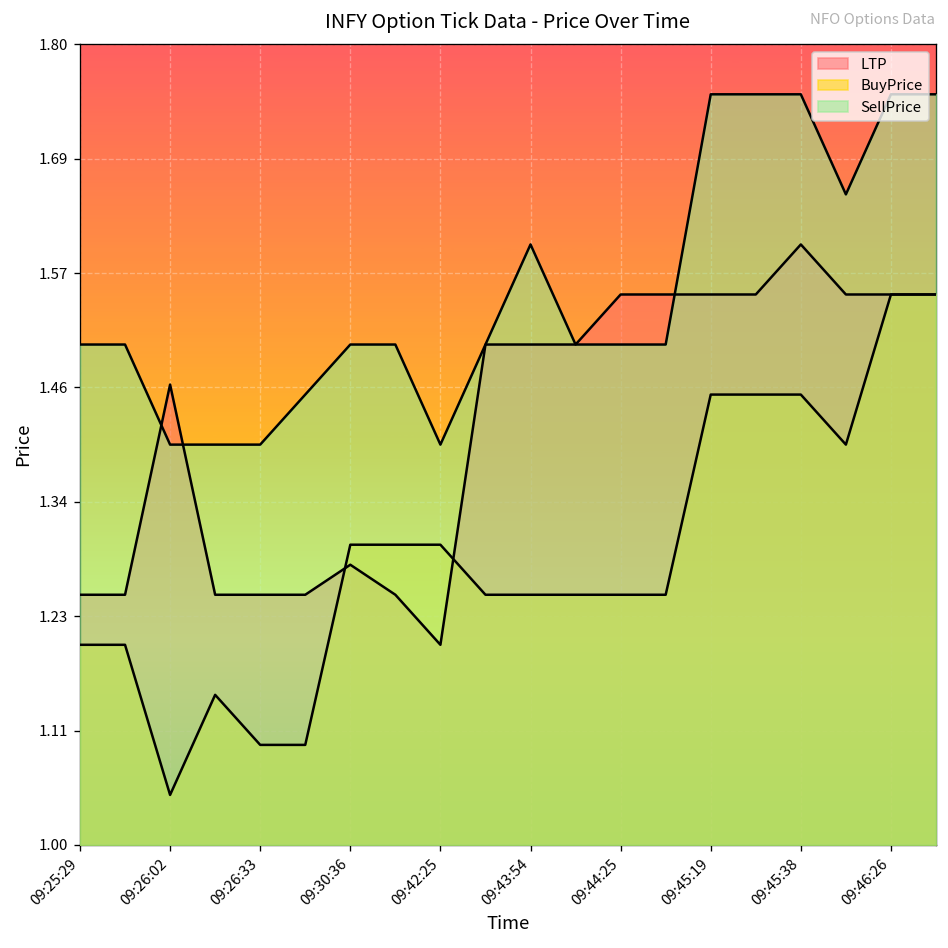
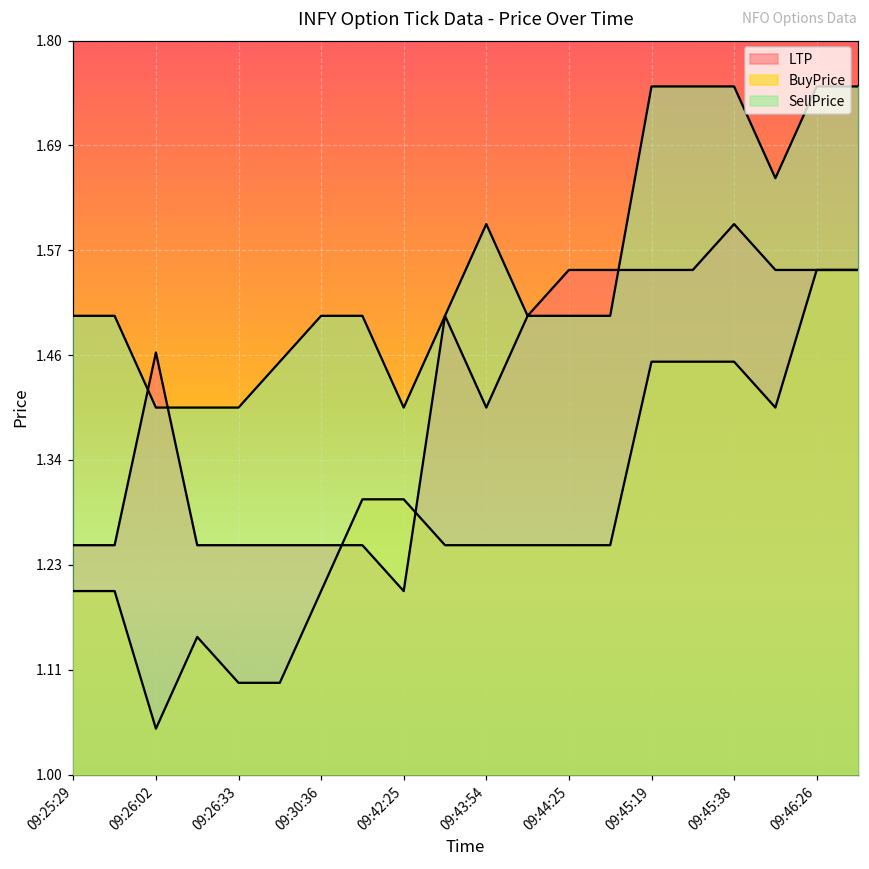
  {
    "LTP": {
      "09:26:02": 1.46,
      "09:26:33": 1.25,
-     "09:30:36": 1.28,
+     "09:30:36": 1.25,
      "09:42:25": 1.20,
-     "09:43:54": 1.5,
+     "09:43:54": 1.4,
      "09:44:25": 1.55,
      "09:45:19": 1.55,
      "09:45:38": 1.60
    },
    "BuyPrice": {
      "09:26:02": 1.05,
      "09:26:33": 1.1,
-     "09:30:36": 1.3,
+     "09:30:36": 1.2,
      "09:42:25": 1.3,
      "09:43:54": 1.25,
      "09:44:25": 1.25,
      "09:45:19": 1.45,
      "09:45:38": 1.45
    },
    "SellPrice": {
      "09:26:02": 1.40,
      "09:26:33": 1.40,
      "09:30:36": 1.50,
      "09:42:25": 1.40,
      "09:43:54": 1.60,
      "09:44:25": 1.50,
      "09:45:19": 1.75,
      "09:45:38": 1.75
    }
  }
